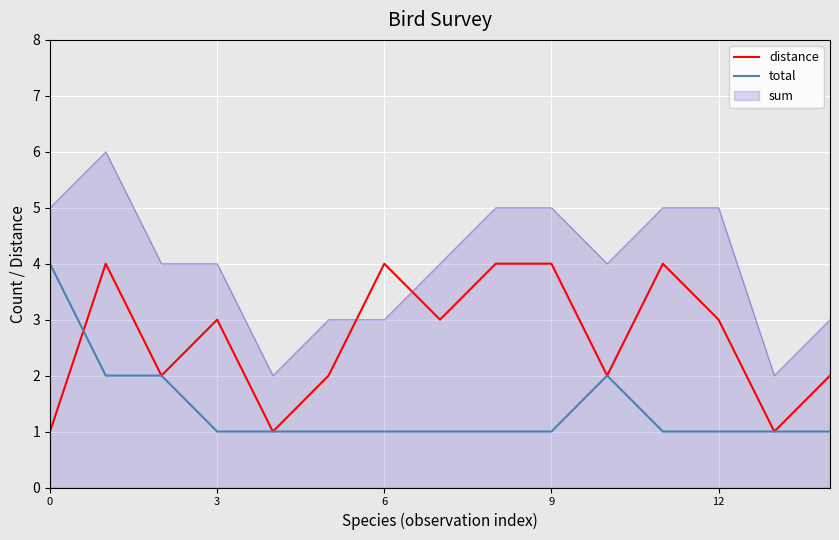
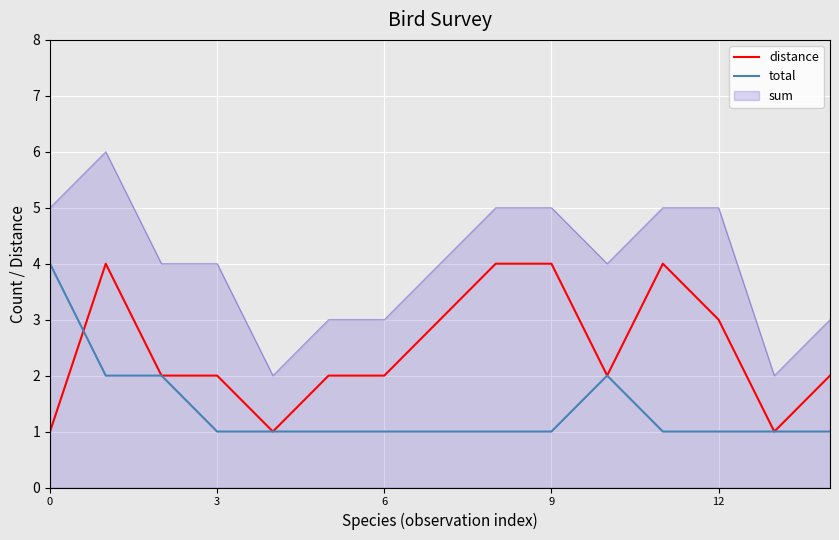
  {
    "distance": {
      "0": 1,
-     "3": 3,
-     "6": 4,
+     "3": 2,
+     "6": 2,
      "9": 4,
      "12": 3
    }
  }
